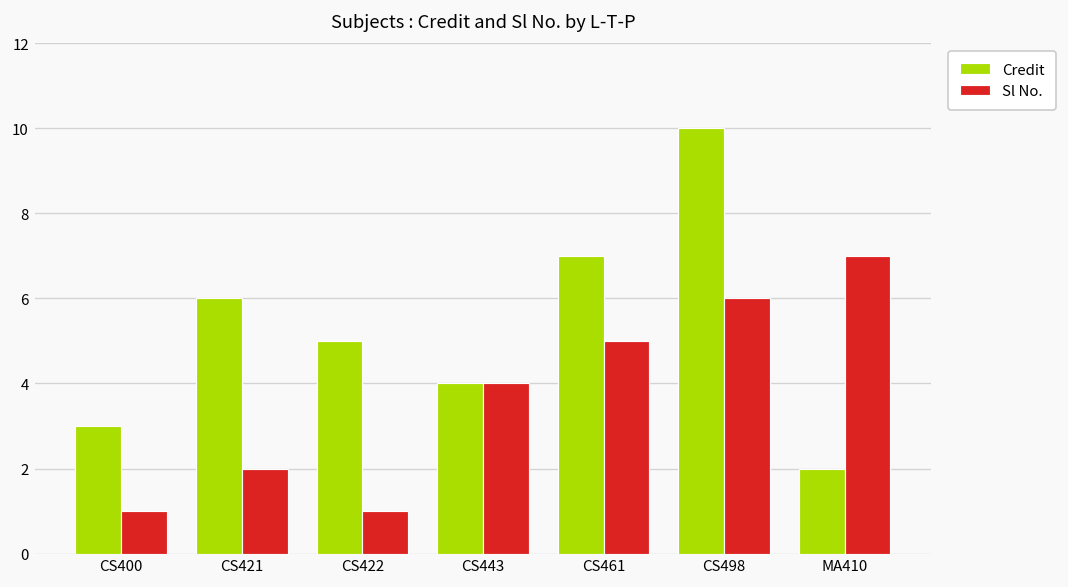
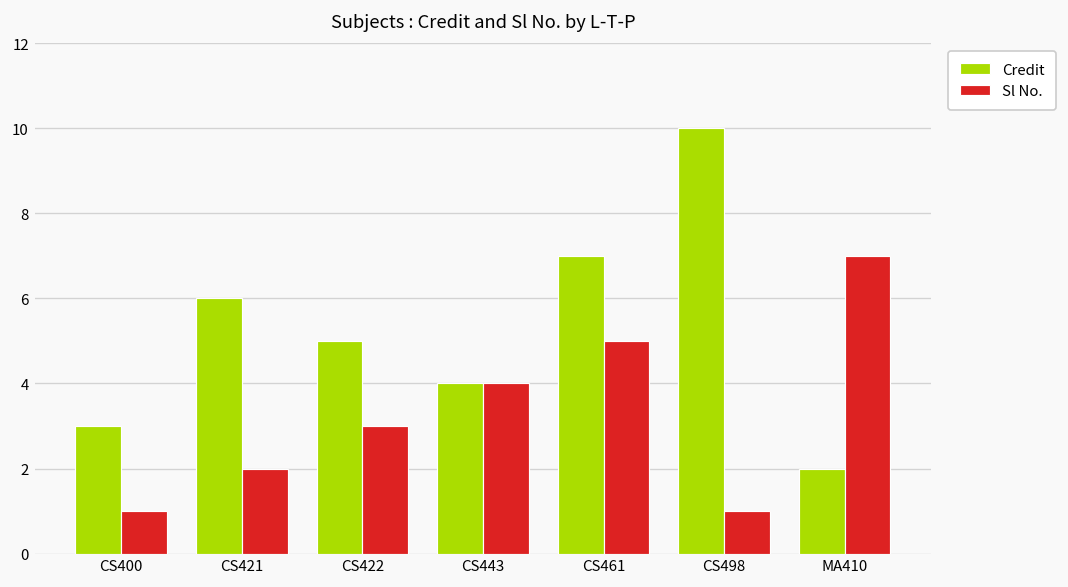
  {
    "Credit": {
      "CS400": 3,
      "CS421": 6,
      "CS422": 5,
      "CS443": 4,
      "CS461": 7,
      "CS498": 10,
      "MA410": 2
    },
    "Sl No.": {
      "CS400": 1,
      "CS421": 2,
-     "CS422": 1,
+     "CS422": 3,
      "CS443": 4,
      "CS461": 5,
-     "CS498": 6,
+     "CS498": 1,
      "MA410": 7
    }
  }
